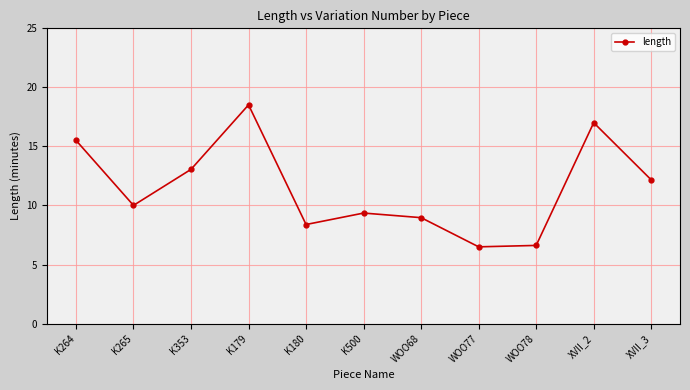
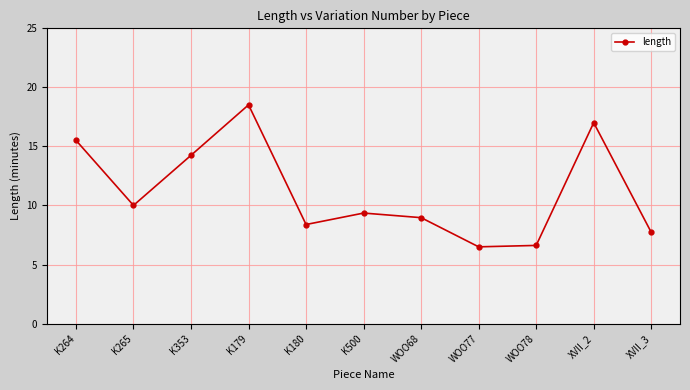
  {
    "K264": 15.5,
    "K265": 10.0,
-   "K353": 13.1,
+   "K353": 14.3,
    "K179": 18.5,
    "K180": 8.4,
    "K500": 9.4,
    "WOO68": 9.0,
    "WOO77": 6.5,
    "WOO78": 6.6,
    "XVII_2": 17.0,
-   "XVII_3": 12.2
+   "XVII_3": 7.7
  }
